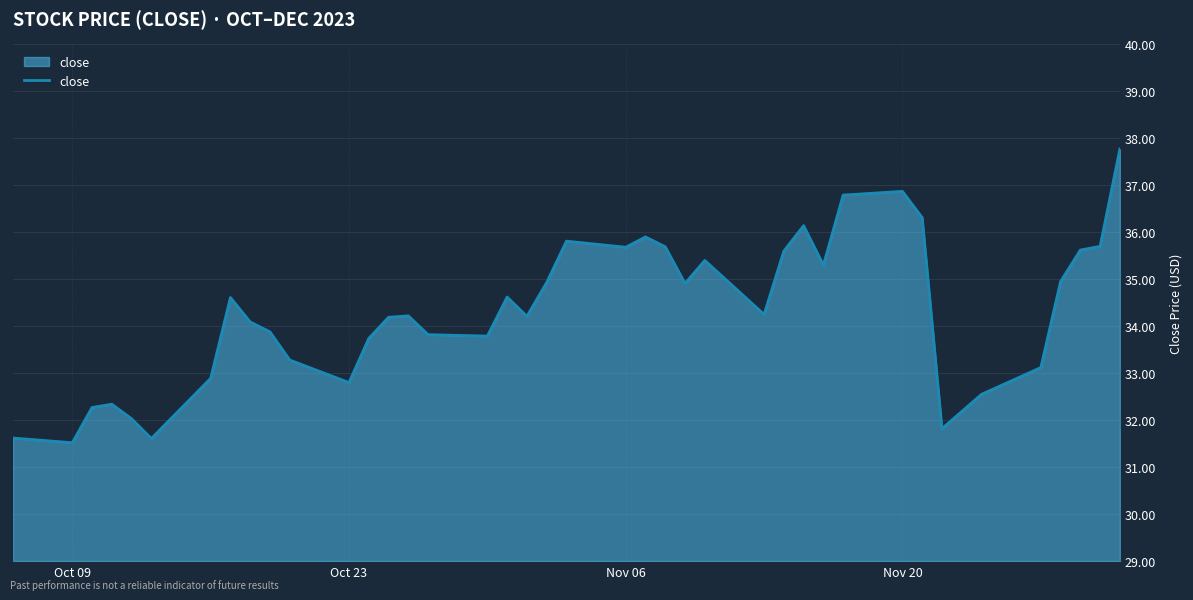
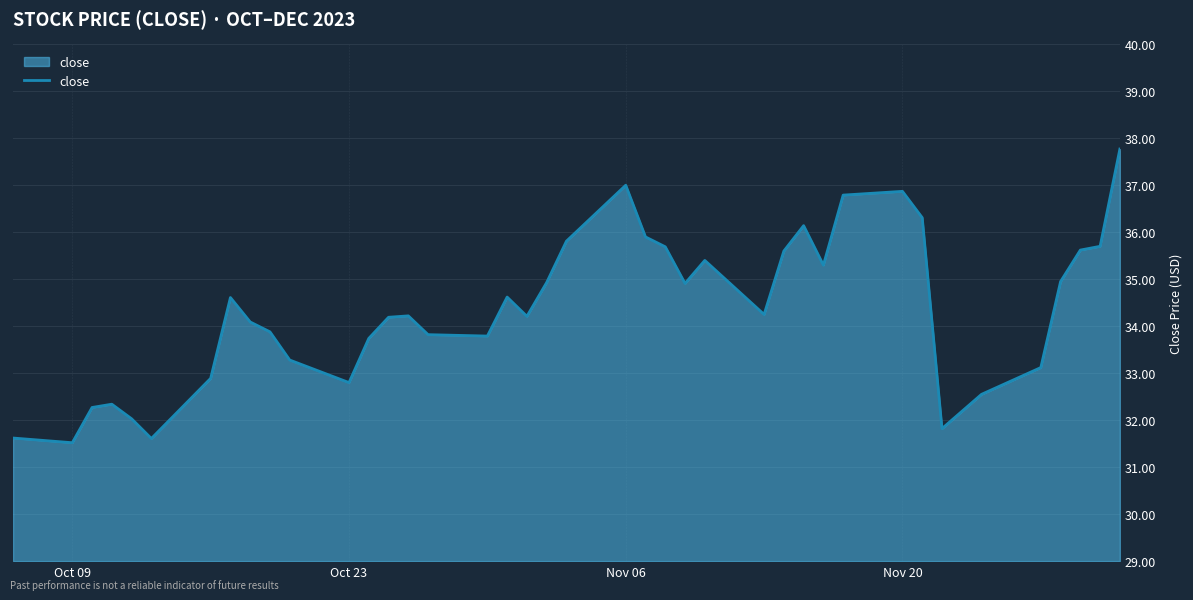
  {
    "Oct 09": 31.5,
    "Oct 23": 32.8,
-   "Nov 06": 35.7,
+   "Nov 06": 37.0,
    "Nov 20": 36.9
  }
